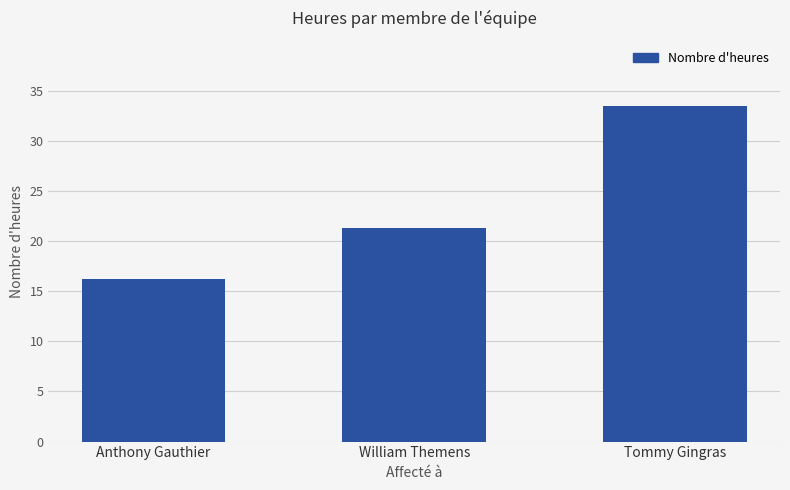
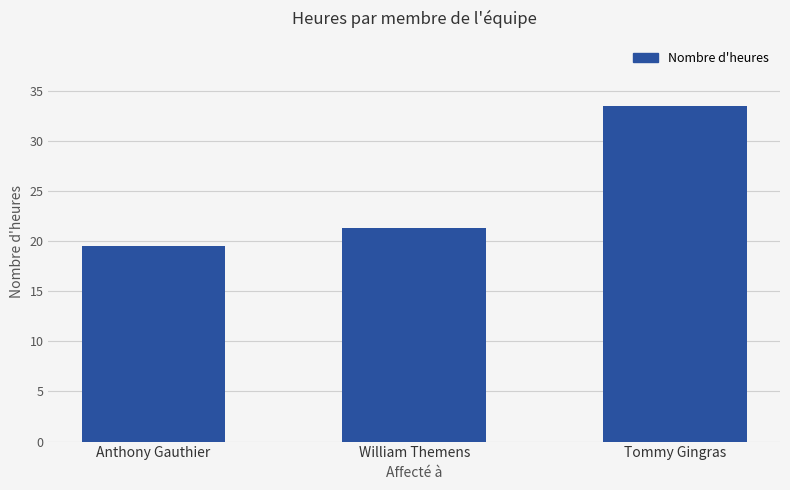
  {
-   "Anthony Gauthier": 16.2,
+   "Anthony Gauthier": 19.5,
    "William Themens": 21.3,
    "Tommy Gingras": 33.5
  }
